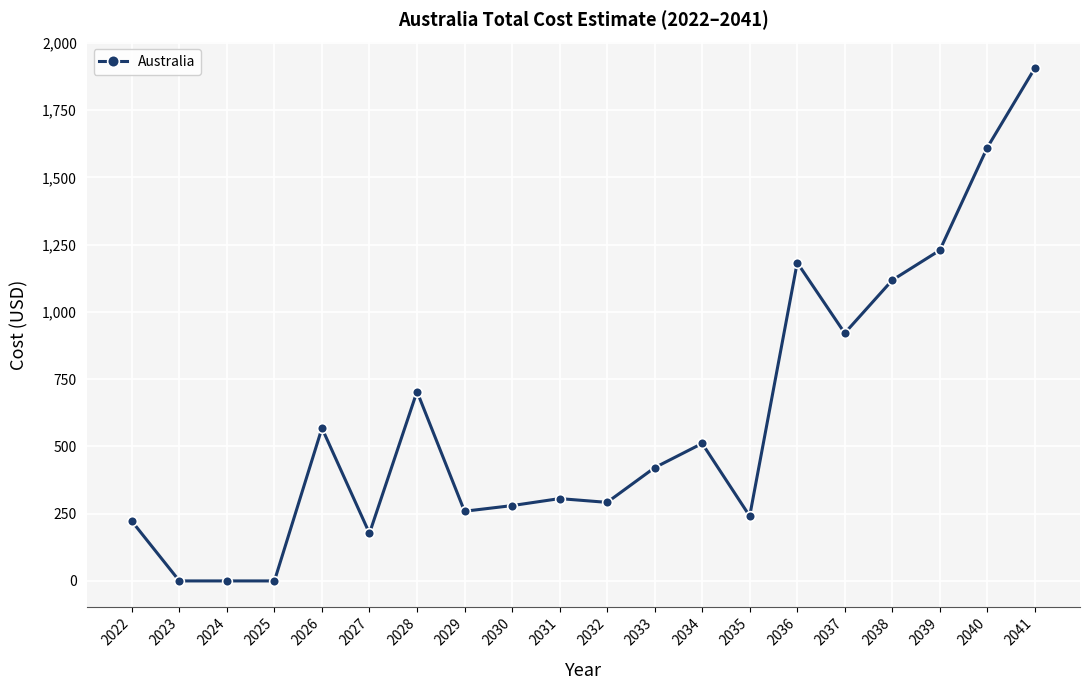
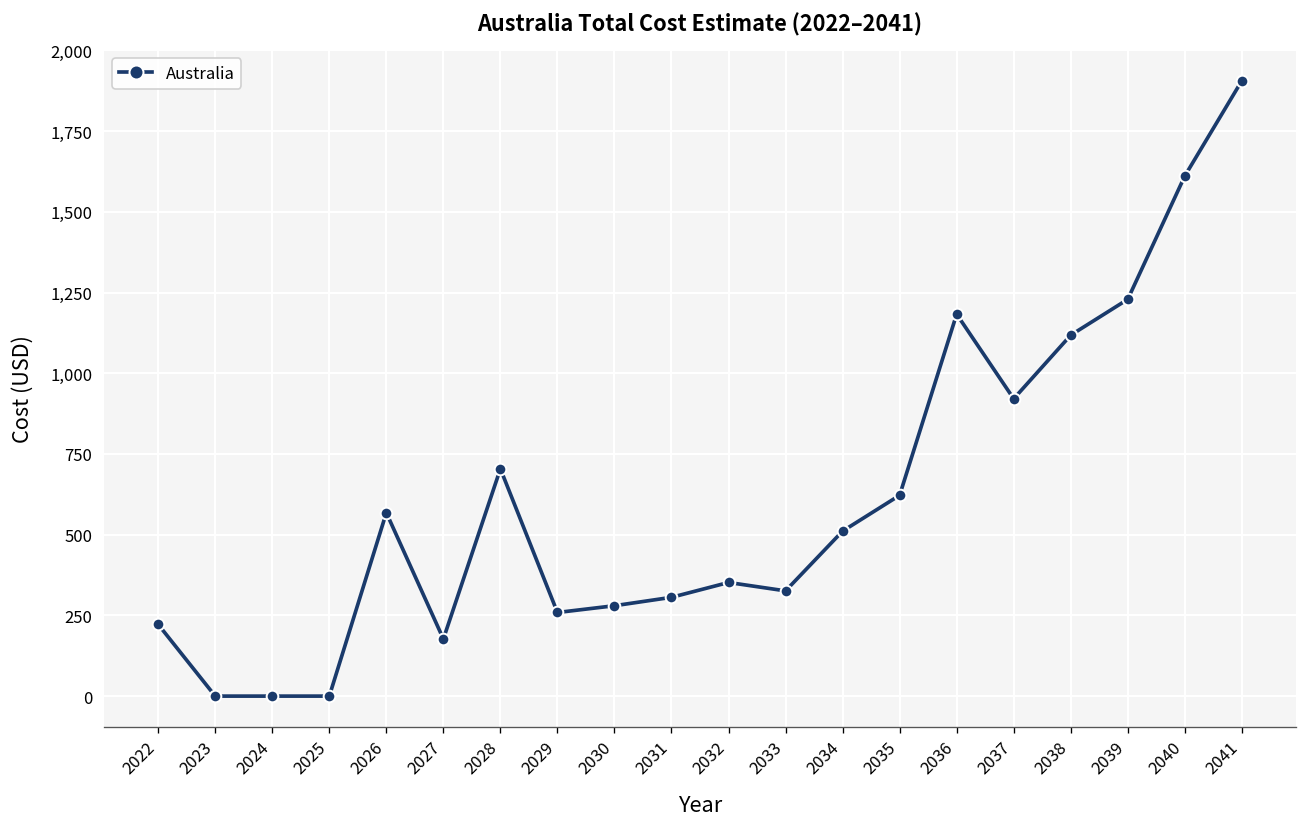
  {
    "2022": "220",
    "2023": "0",
    "2024": "0",
    "2025": "0",
    "2026": "570",
    "2027": "180",
    "2028": "700",
    "2029": "260",
    "2030": "280",
    "2031": "310",
-   "2032": "290",
-   "2033": "420",
+   "2032": "350",
+   "2033": "330",
    "2034": "510",
-   "2035": "240",
+   "2035": "620",
    "2036": "1,180",
    "2037": "920",
    "2038": "1,120",
    "2039": "1,230",
    "2040": "1,610",
    "2041": "1,910"
  }
